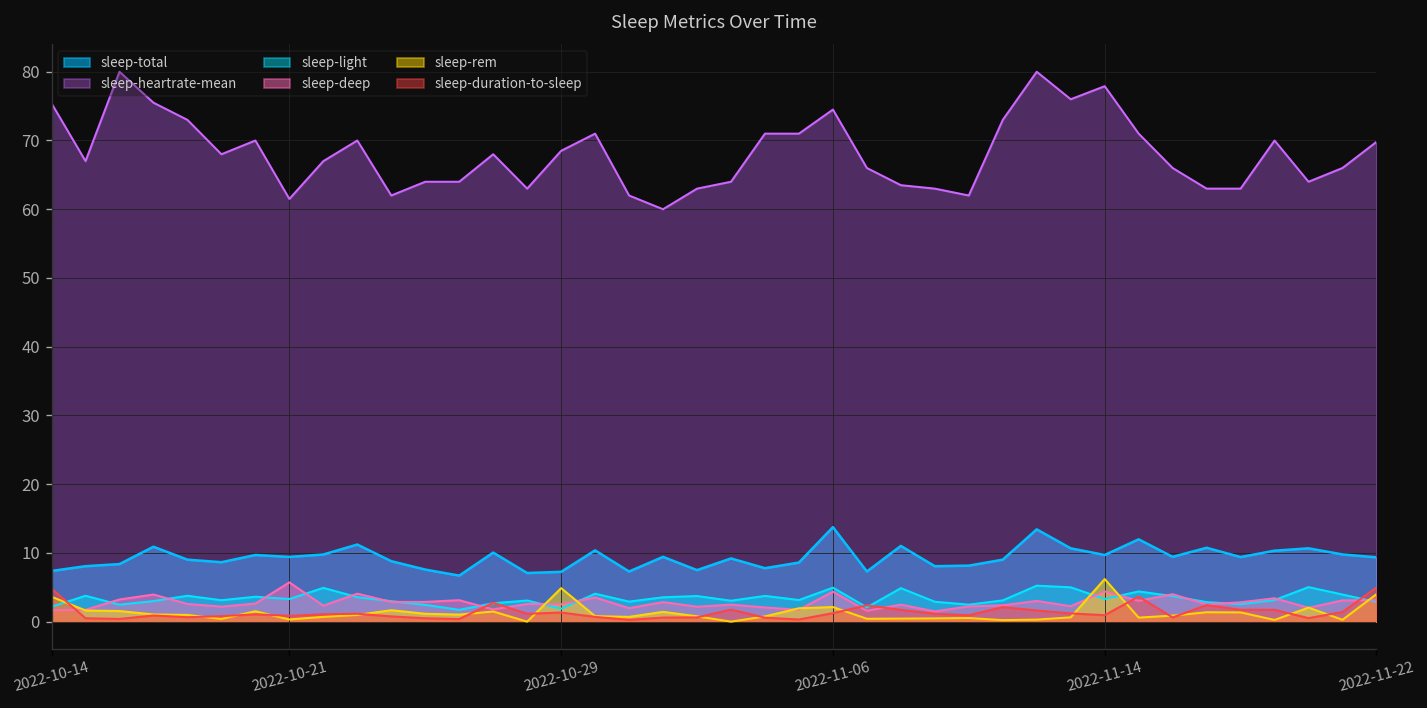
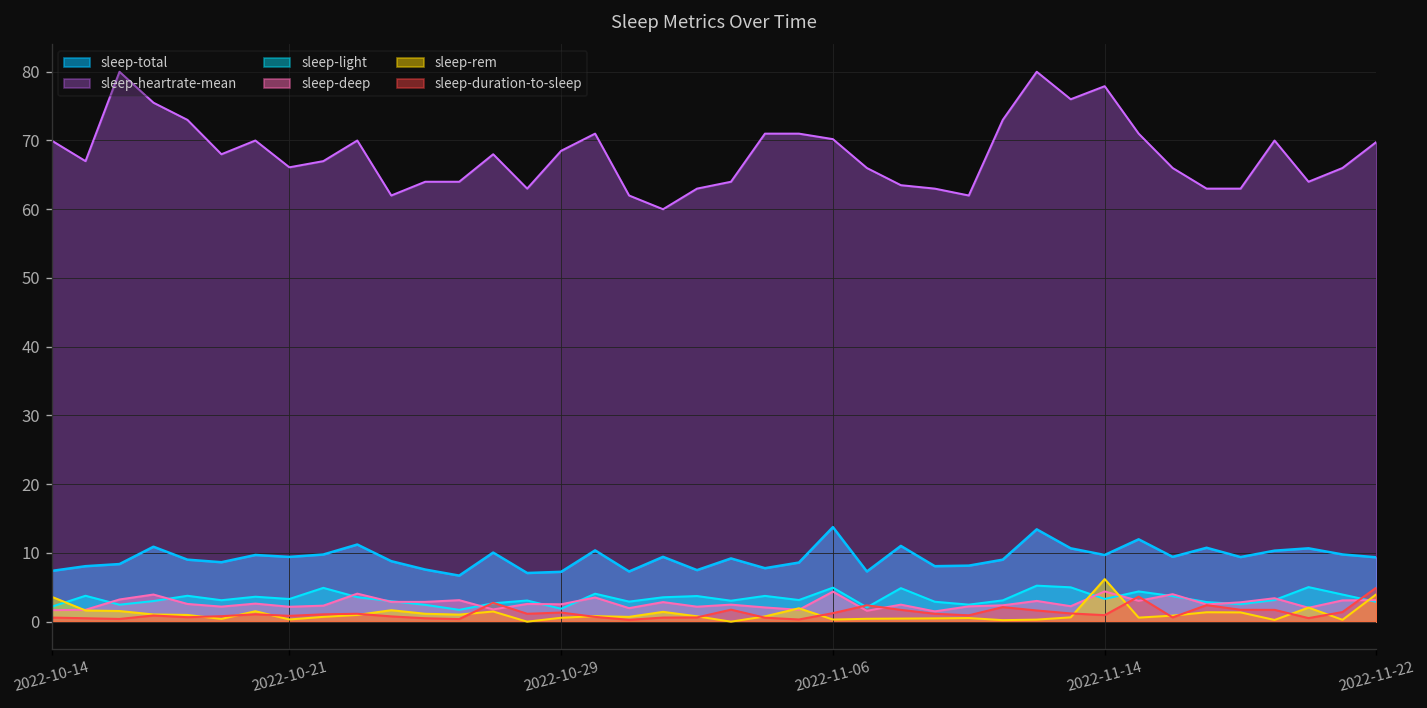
  {
    "sleep-heartrate-mean": {
-     "2022-10-14": 75,
-     "2022-10-21": 62,
+     "2022-10-14": 70,
+     "2022-10-21": 66,
      "2022-10-29": 69,
-     "2022-11-06": 75,
+     "2022-11-06": 70,
      "2022-11-14": 78,
      "2022-11-22": 70
    },
    "sleep-deep": {
      "2022-10-14": 2,
-     "2022-10-21": 6,
+     "2022-10-21": 2,
      "2022-10-29": 3,
      "2022-11-06": 4,
      "2022-11-14": 4
    },
    "sleep-rem": {
      "2022-10-14": 4,
      "2022-10-21": 0,
-     "2022-10-29": 5,
-     "2022-11-06": 2,
+     "2022-10-29": 1,
+     "2022-11-06": 0,
      "2022-11-14": 6,
      "2022-11-22": 4
    },
    "sleep-duration-to-sleep": {
-     "2022-10-14": 5,
+     "2022-10-14": 1,
      "2022-10-21": 1,
      "2022-10-29": 1,
      "2022-11-06": 1,
      "2022-11-14": 1,
      "2022-11-22": 5
    }
  }
